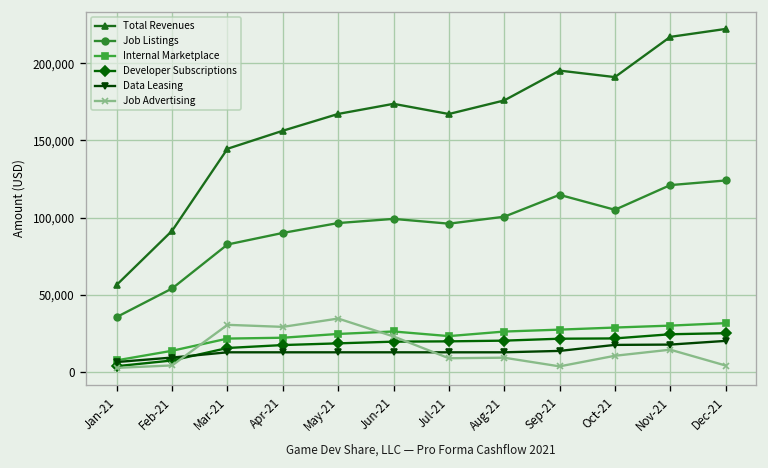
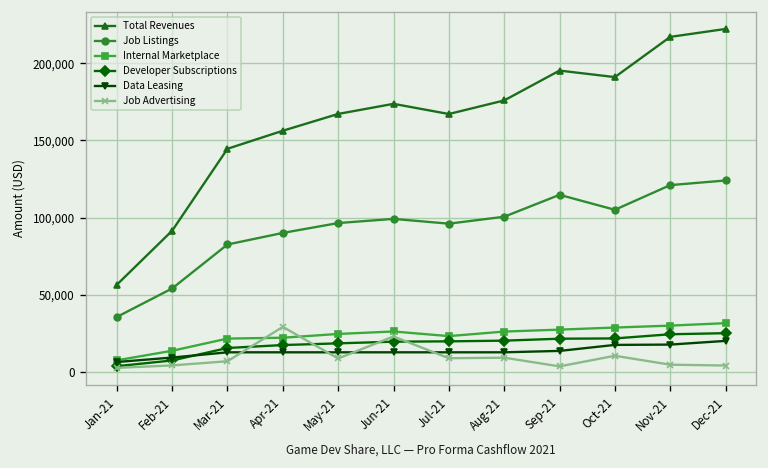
  {
    "Job Advertising": {
      "Feb-21": "4,000",
-     "Mar-21": "30,000",
+     "Mar-21": "7,000",
      "Apr-21": "29,000",
-     "May-21": "34,000",
+     "May-21": "9,000",
      "Jun-21": "23,000",
      "Jul-21": "9,000",
      "Aug-21": "9,000",
      "Sep-21": "3,000",
      "Oct-21": "10,000",
-     "Nov-21": "14,000",
+     "Nov-21": "5,000",
      "Dec-21": "4,000"
    }
  }
